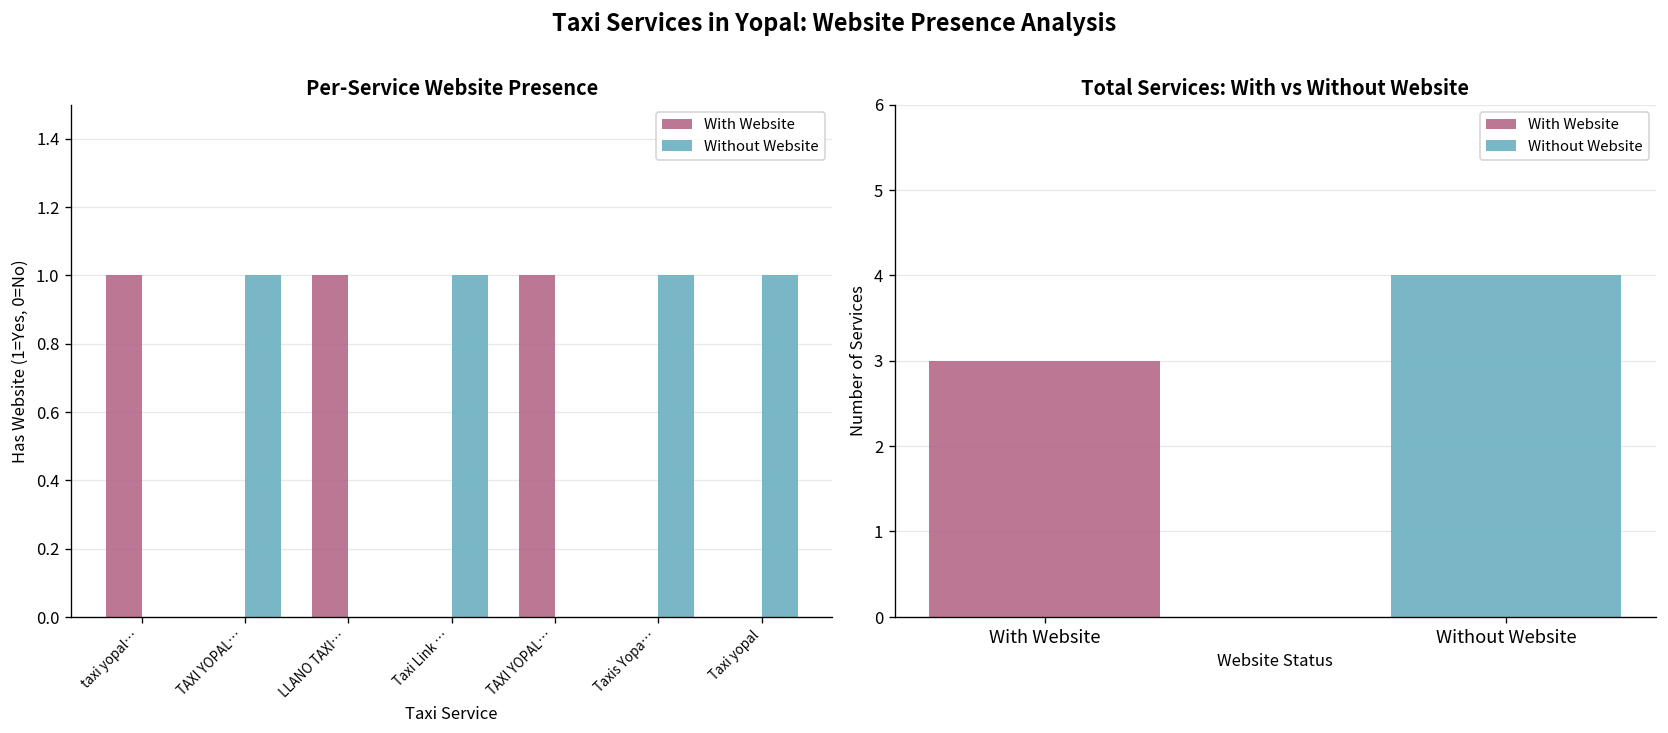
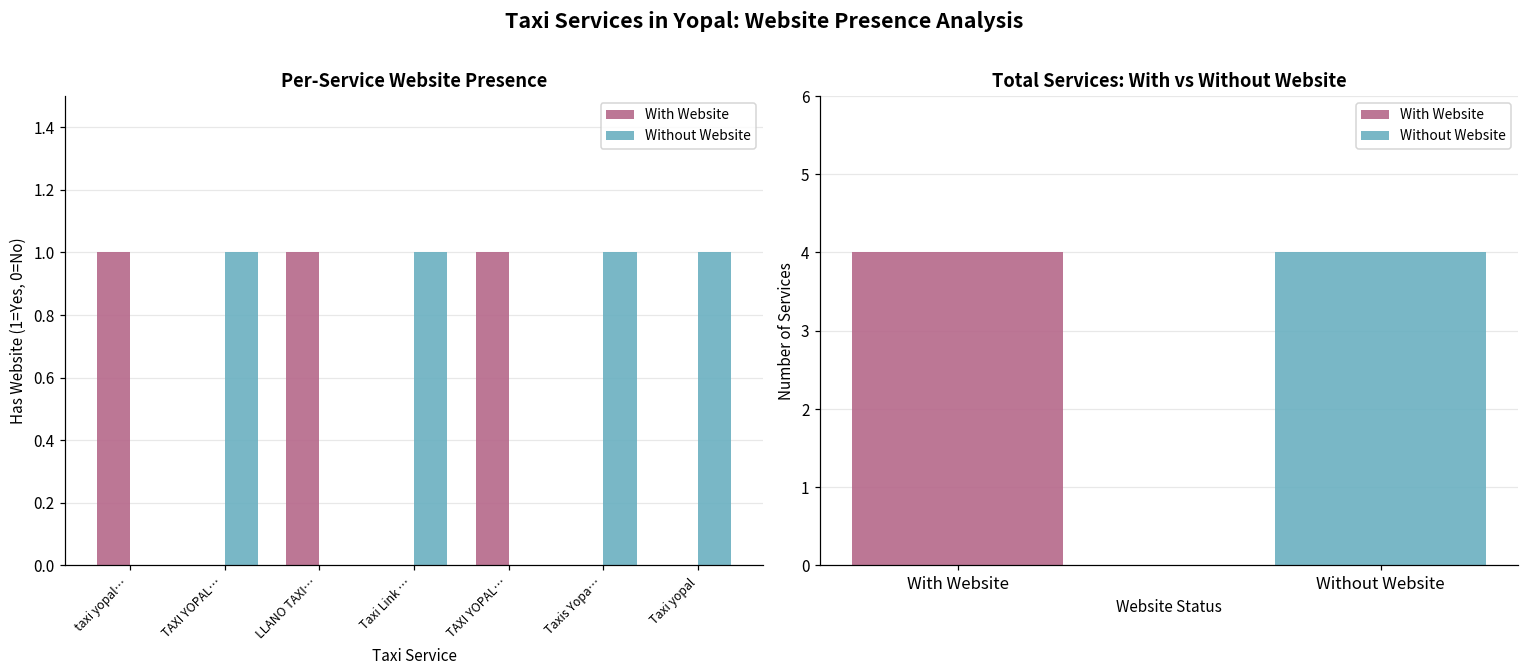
  {
    "Per-Service Website Presence": {
      "With Website": {
        "taxi yopal…": 1.00,
        "LLANO TAXI…": 1.00,
        "Taxi Link …": 0.00,
        "Taxis Yopa…": 0.00,
        "Taxi yopal": 0.00
      },
      "Without Website": {
        "taxi yopal…": 0.00,
        "LLANO TAXI…": 0.00,
        "Taxi Link …": 1.00,
        "Taxis Yopa…": 1.00,
        "Taxi yopal": 1.00
      }
    },
    "Total Services: With vs Without Website": {
-     "With Website": 3,
+     "With Website": 4,
      "Without Website": 4
    }
  }
